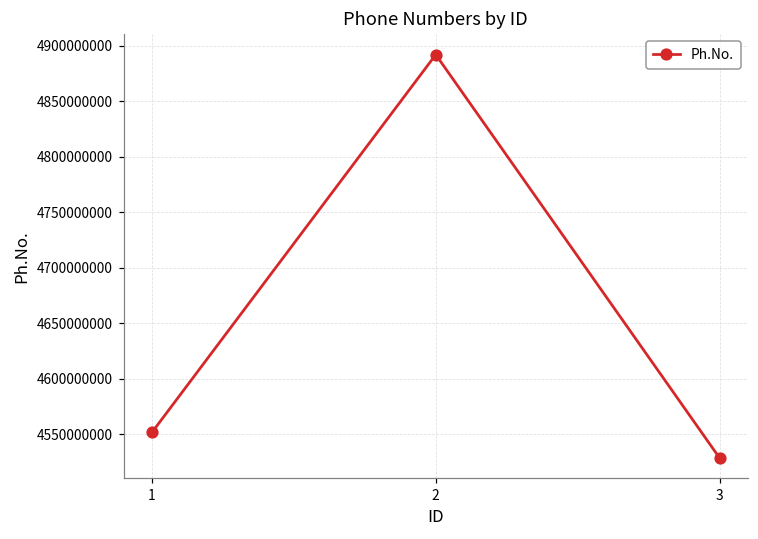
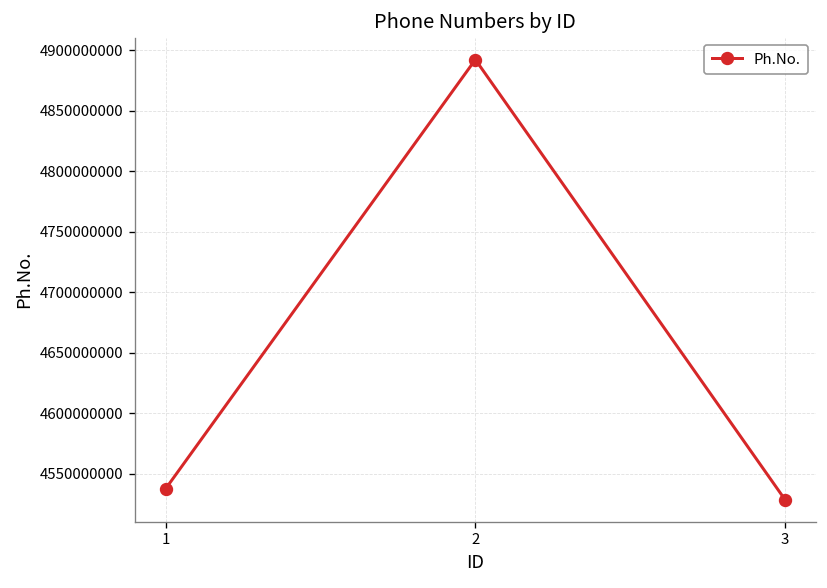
  {
-   "1": 4552000000,
+   "1": 4538000000,
    "2": 4892000000,
    "3": 4529000000
  }
